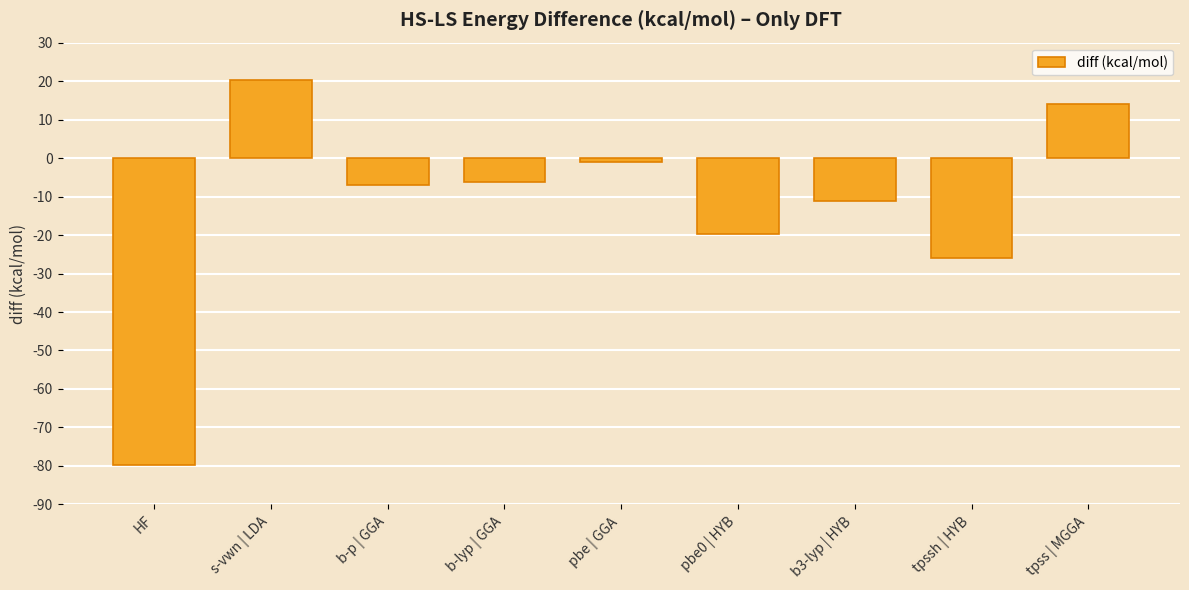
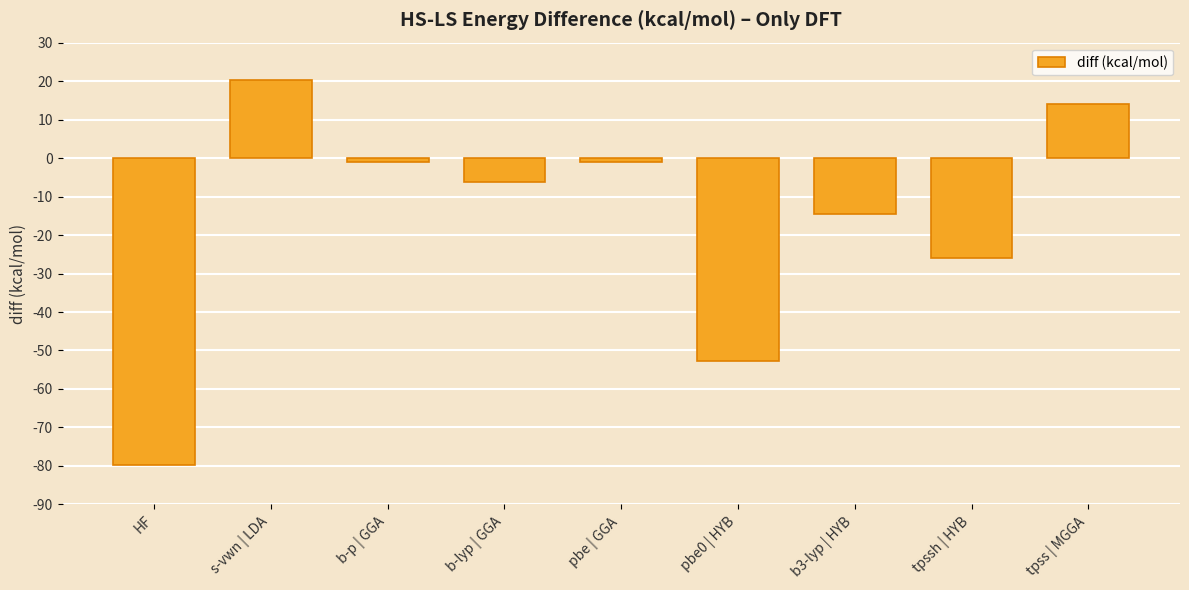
  {
    "HF": -80,
    "s-vwn | LDA": 20,
-   "b-p | GGA": -7,
+   "b-p | GGA": -1,
    "b-lyp | GGA": -6,
    "pbe | GGA": -1,
-   "pbe0 | HYB": -20,
-   "b3-lyp | HYB": -11,
+   "pbe0 | HYB": -53,
+   "b3-lyp | HYB": -15,
    "tpssh | HYB": -26,
    "tpss | MGGA": 14
  }
